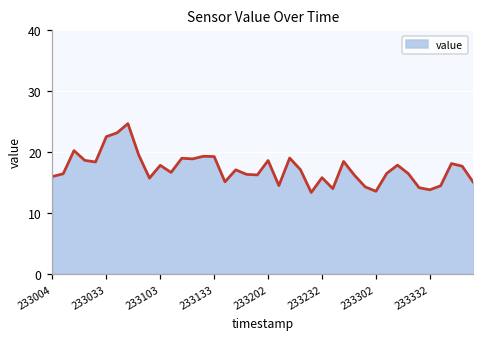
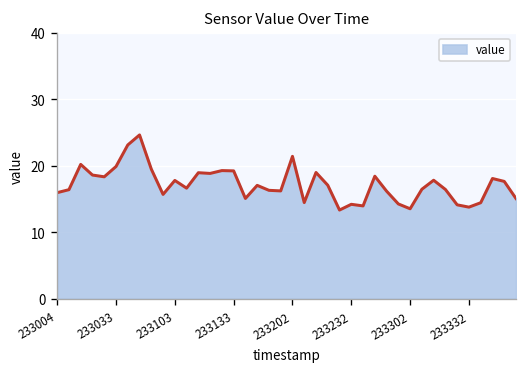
  {
    "233004": 16,
-   "233033": 23,
+   "233033": 20,
    "233103": 18,
    "233133": 19,
-   "233202": 19,
-   "233232": 16,
+   "233202": 21,
+   "233232": 14,
    "233302": 14,
    "233332": 14
  }
